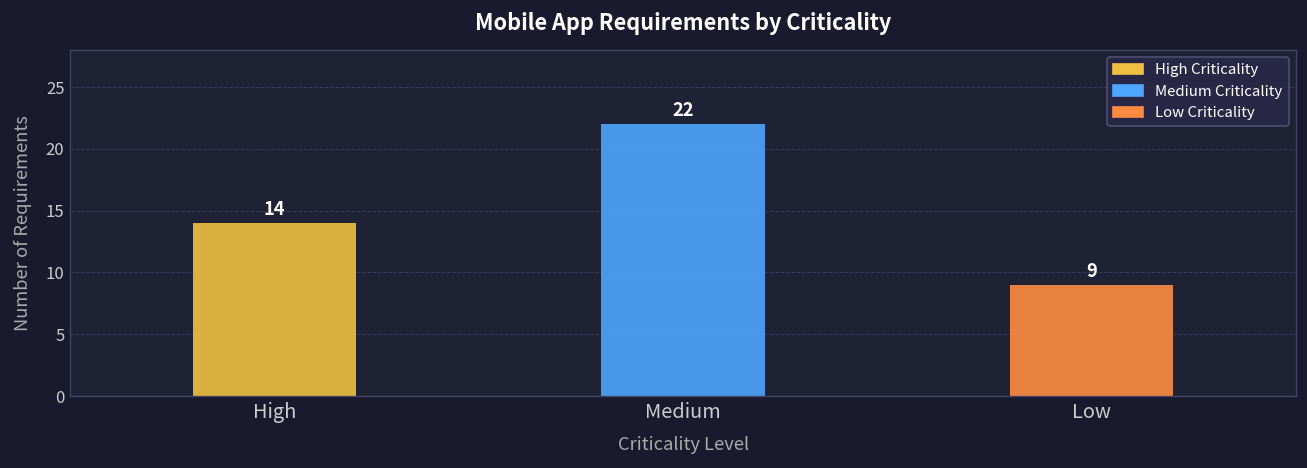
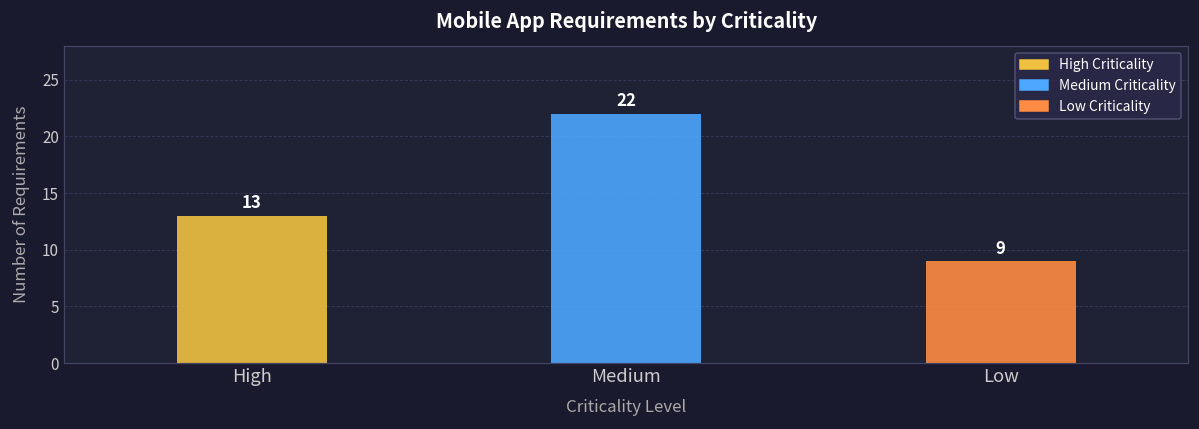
  {
-   "High": 14,
+   "High": 13,
    "Medium": 22,
    "Low": 9
  }
